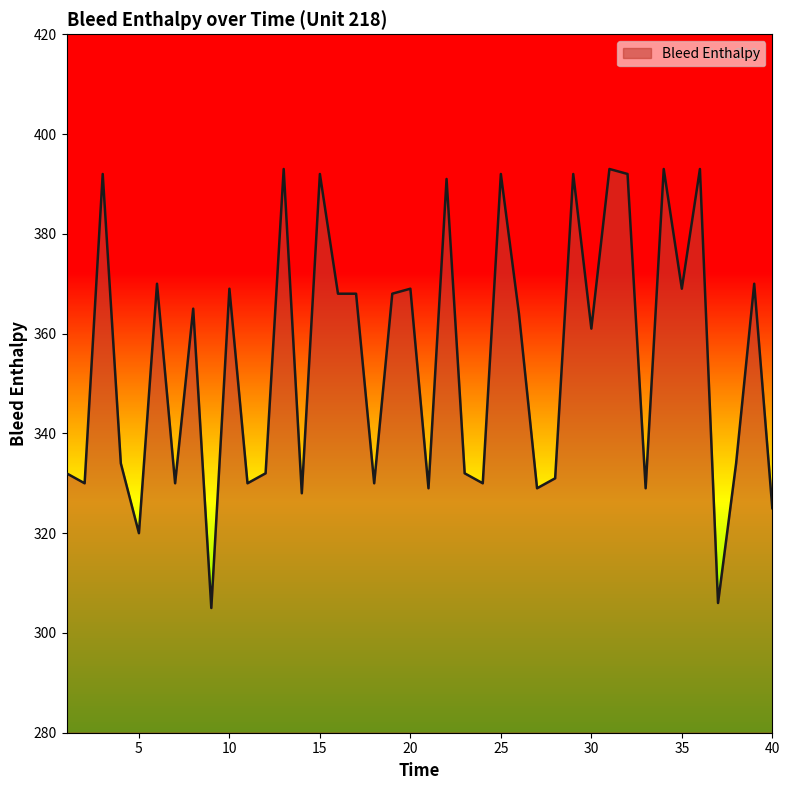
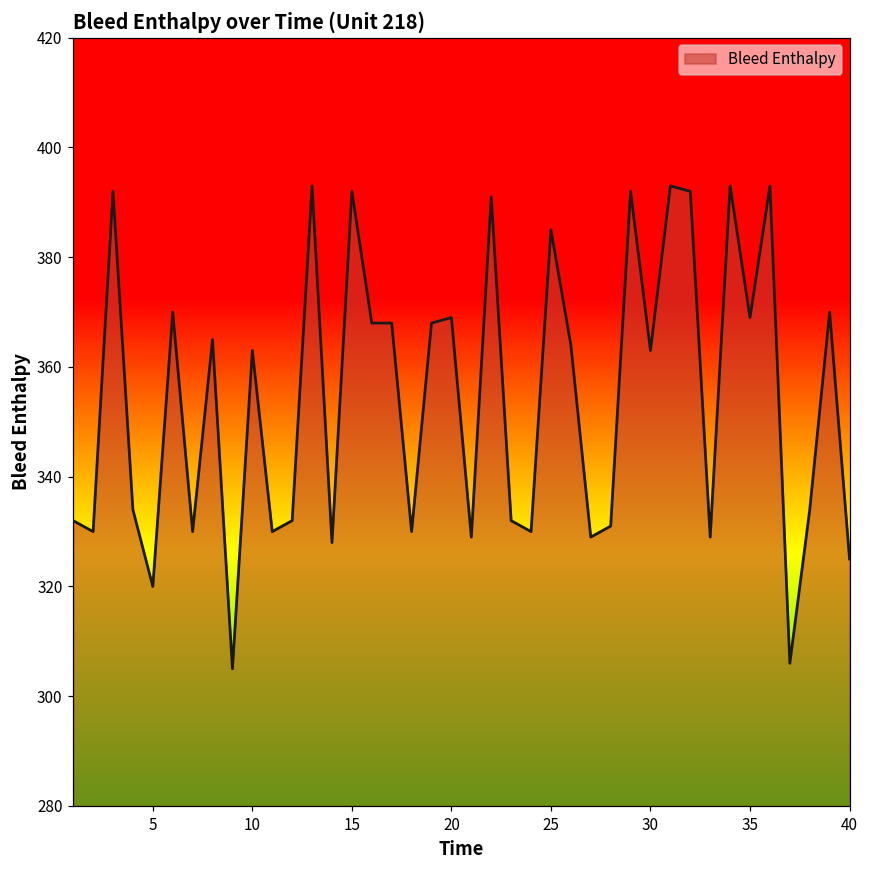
  {
    "5": 320,
-   "10": 369,
+   "10": 363,
    "15": 392,
    "20": 369,
-   "25": 392,
-   "30": 361,
+   "25": 385,
+   "30": 363,
    "35": 369,
    "40": 325
  }
